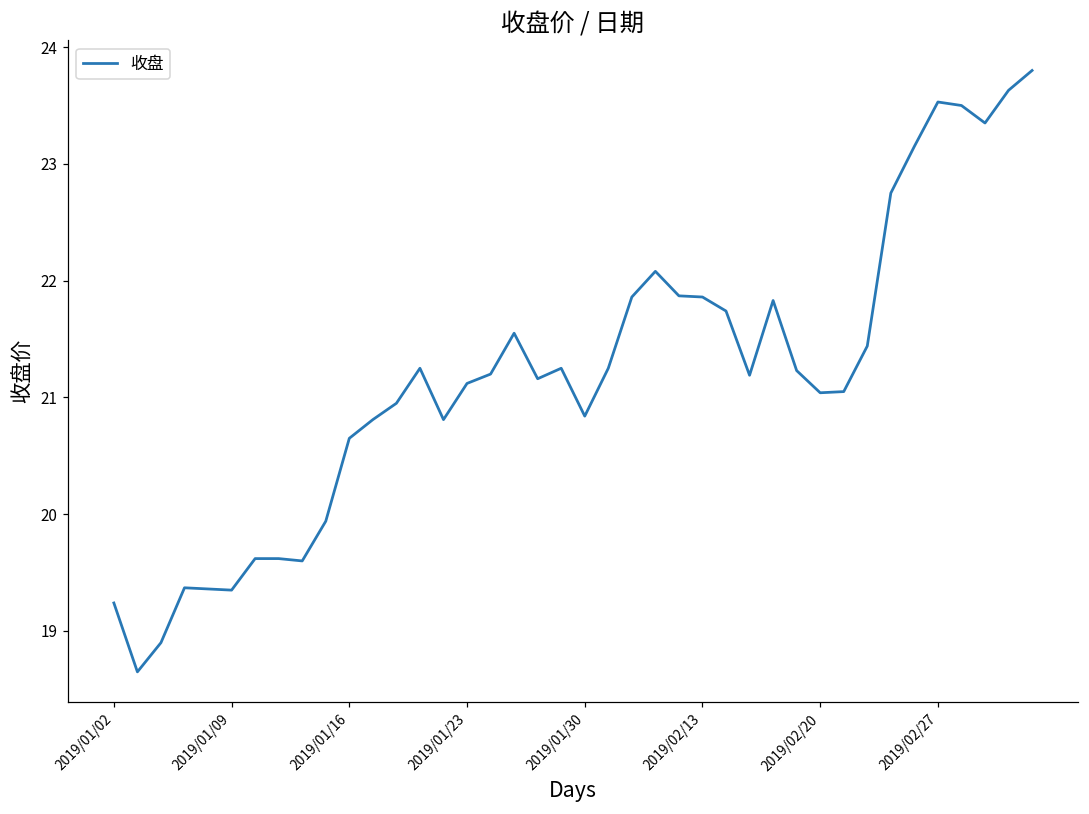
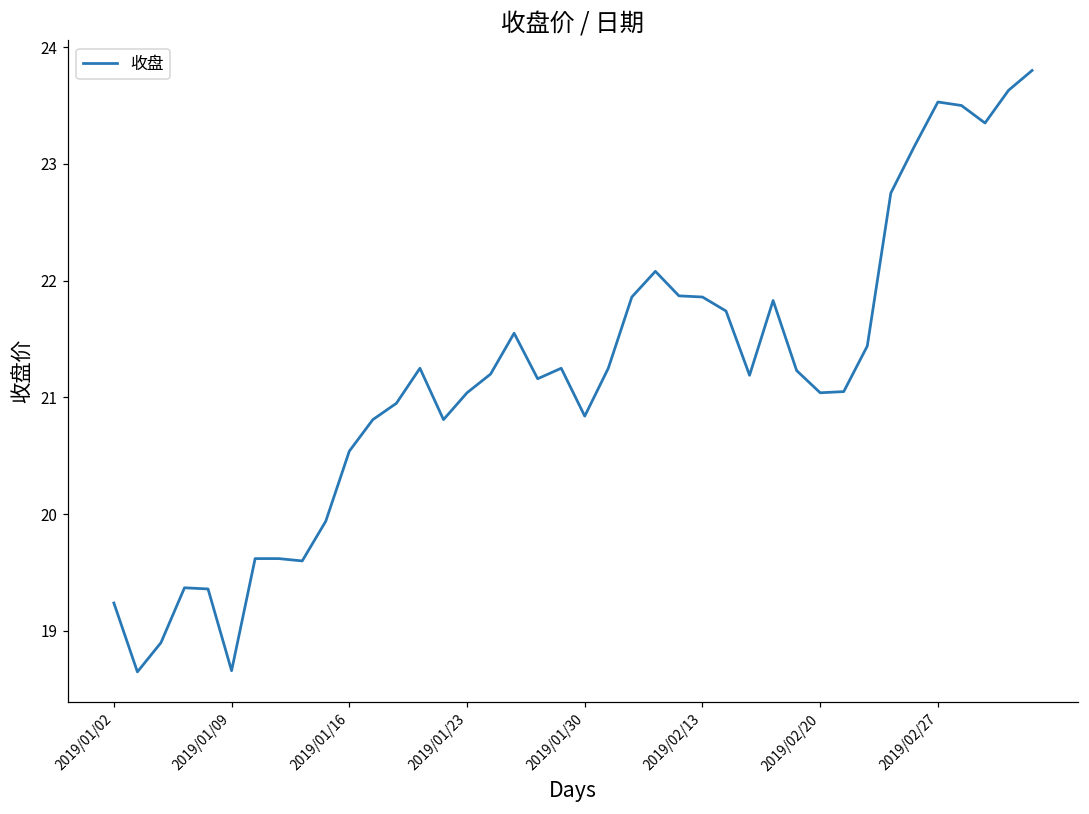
  {
    "2019/01/02": 19.24,
-   "2019/01/09": 19.35,
-   "2019/01/16": 20.65,
-   "2019/01/23": 21.12,
+   "2019/01/09": 18.66,
+   "2019/01/16": 20.54,
+   "2019/01/23": 21.04,
    "2019/01/30": 20.84,
    "2019/02/13": 21.86,
    "2019/02/20": 21.04,
    "2019/02/27": 23.53
  }
